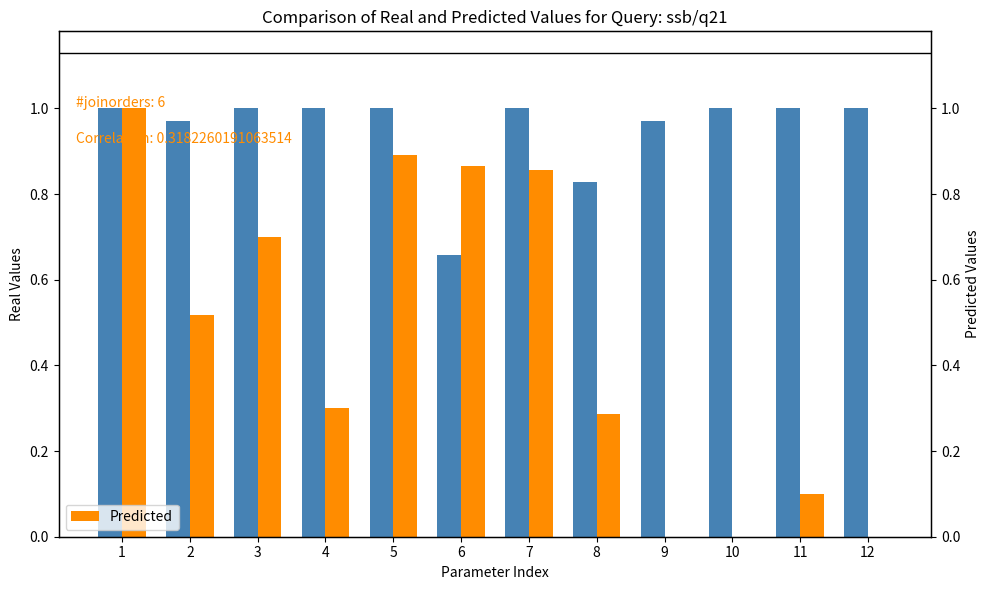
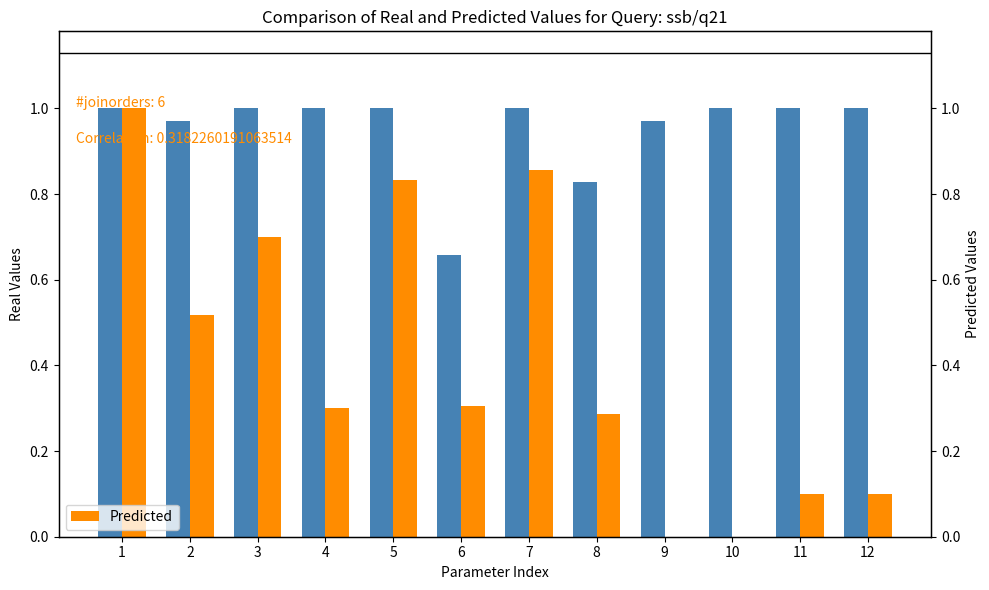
  {
    "Predicted": {
      "2": 0.52,
      "3": 0.70,
      "4": 0.30,
-     "5": 0.89,
-     "6": 0.87,
+     "5": 0.83,
+     "6": 0.31,
      "7": 0.86,
      "8": 0.29,
      "9": 0.00,
      "10": 0.00,
      "11": 0.10,
-     "12": 0.0
+     "12": 0.1
    }
  }
